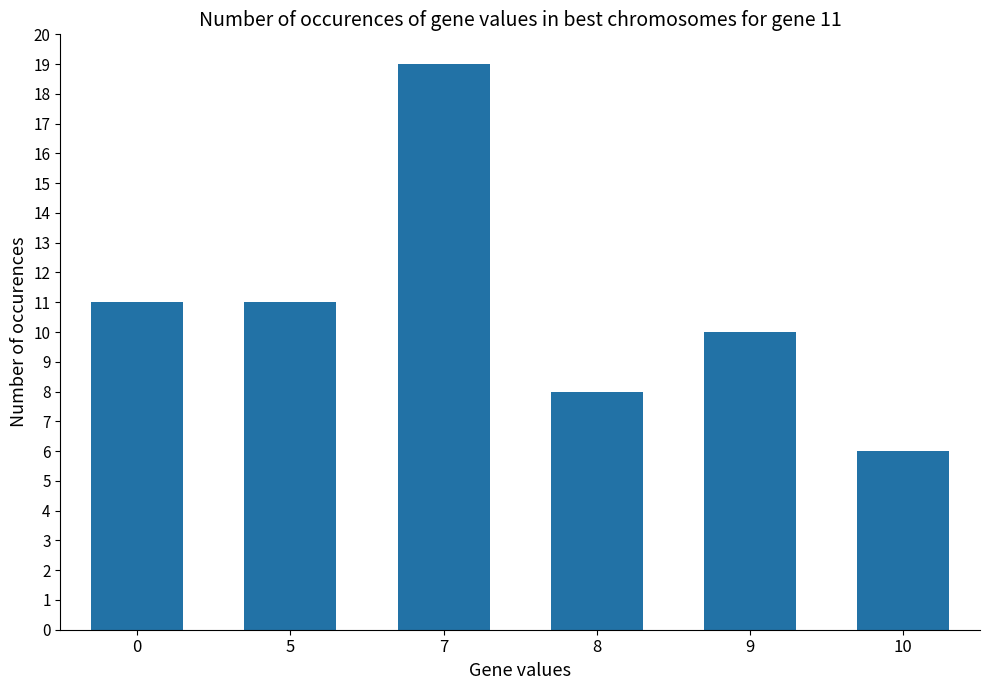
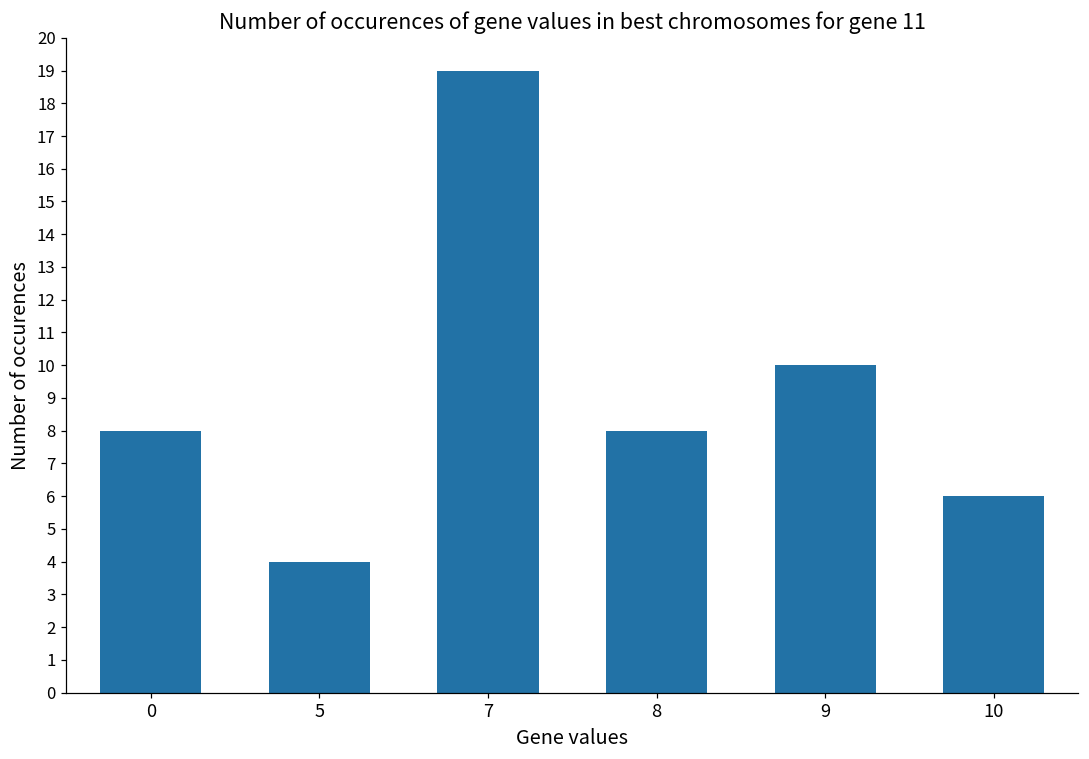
  {
-   "0": 11,
-   "5": 11,
+   "0": 8,
+   "5": 4,
    "7": 19,
    "8": 8,
    "9": 10,
    "10": 6
  }
